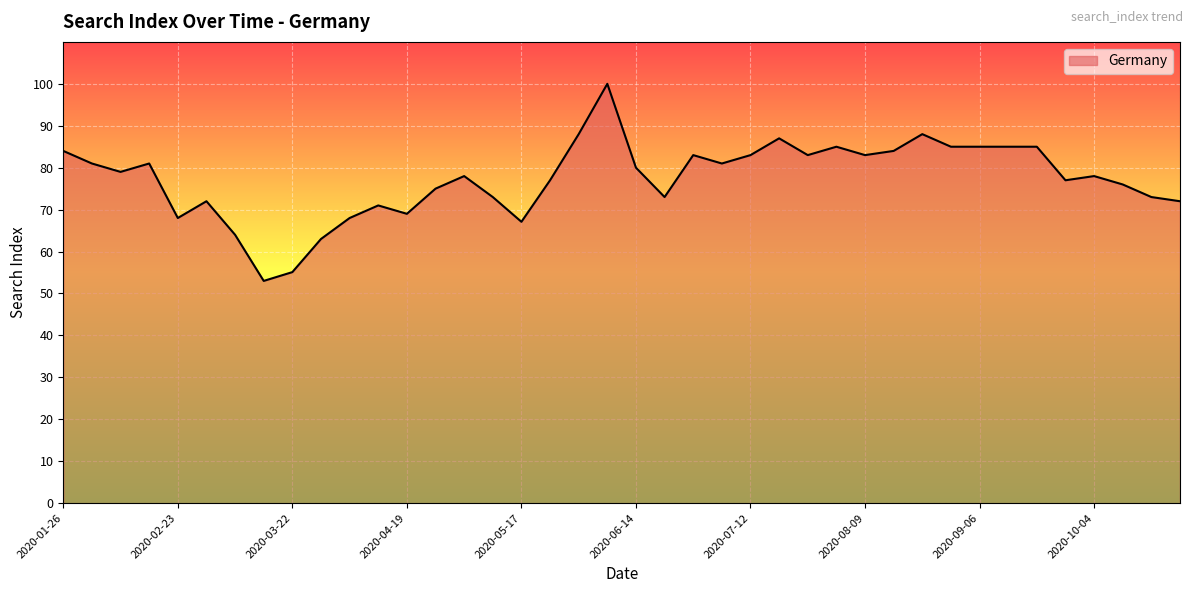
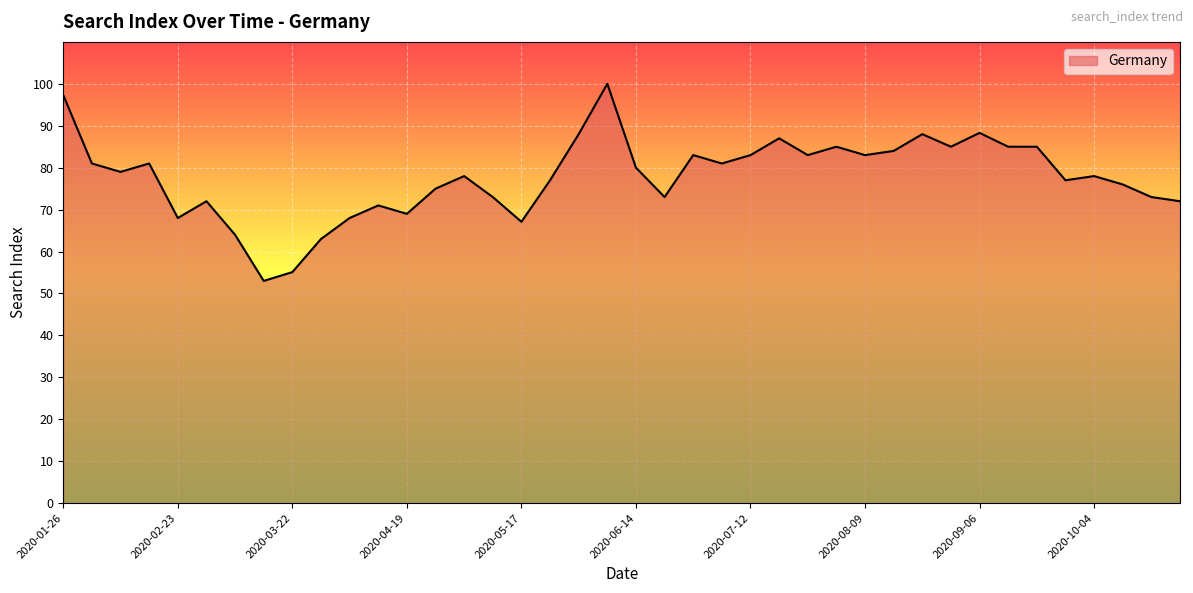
  {
-   "2020-01-26": 84,
+   "2020-01-26": 97,
    "2020-02-23": 68,
    "2020-03-22": 55,
    "2020-04-19": 69,
    "2020-05-17": 67,
    "2020-06-14": 80,
    "2020-07-12": 83,
    "2020-08-09": 83,
-   "2020-09-06": 85,
+   "2020-09-06": 88,
    "2020-10-04": 78
  }
